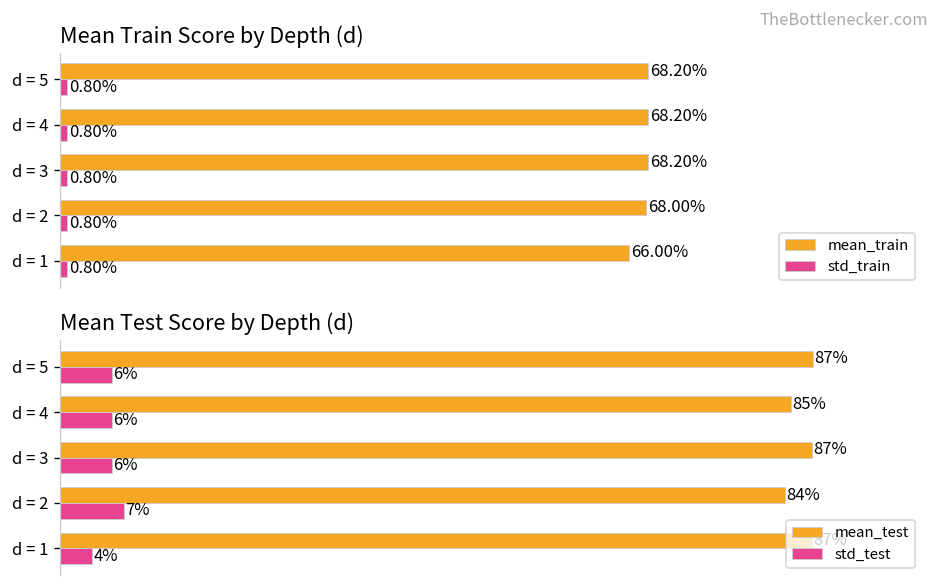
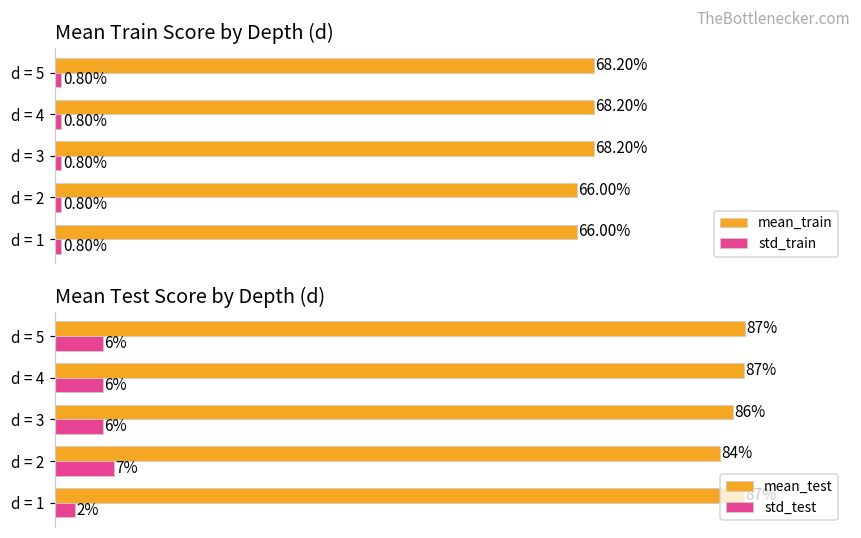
  {
    "Mean Train Score by Depth (d)": {
      "mean_train": {
        "d = 5": "68.20%",
        "d = 4": "68.20%",
        "d = 3": "68.20%",
-       "d = 2": "68.00%",
+       "d = 2": "66.00%",
        "d = 1": "66.00%"
      },
      "std_train": {
        "d = 5": "0.80%",
        "d = 4": "0.80%",
        "d = 3": "0.80%",
        "d = 2": "0.80%",
        "d = 1": "0.80%"
      }
    },
    "Mean Test Score by Depth (d)": {
      "mean_test": {
        "d = 5": "87%",
-       "d = 4": "85%",
-       "d = 3": "87%",
+       "d = 4": "87%",
+       "d = 3": "86%",
        "d = 2": "84%"
      },
      "std_test": {
        "d = 5": "6%",
        "d = 4": "6%",
        "d = 3": "6%",
        "d = 2": "7%",
-       "d = 1": "4%"
+       "d = 1": "2%"
      }
    }
  }
